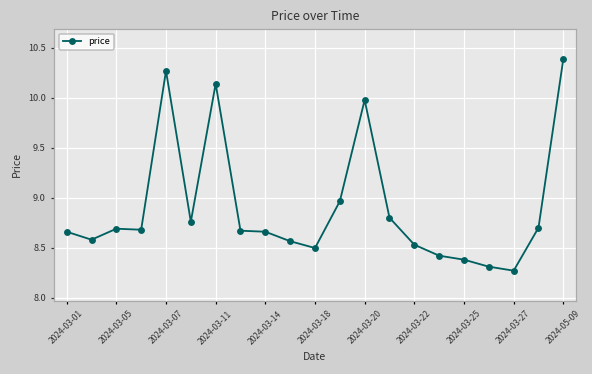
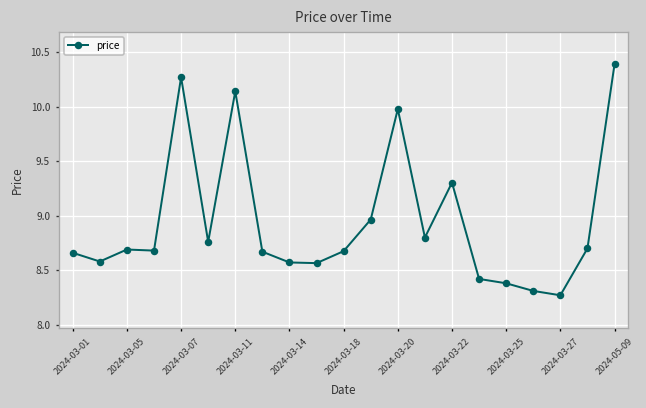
  {
    "2024-03-01": 8.7,
    "2024-03-05": 8.7,
    "2024-03-07": 10.3,
    "2024-03-11": 10.1,
-   "2024-03-14": 8.7,
-   "2024-03-18": 8.5,
+   "2024-03-14": 8.6,
+   "2024-03-18": 8.7,
    "2024-03-20": 10.0,
-   "2024-03-22": 8.5,
+   "2024-03-22": 9.3,
    "2024-03-27": 8.3,
    "2024-05-09": 10.4
  }
